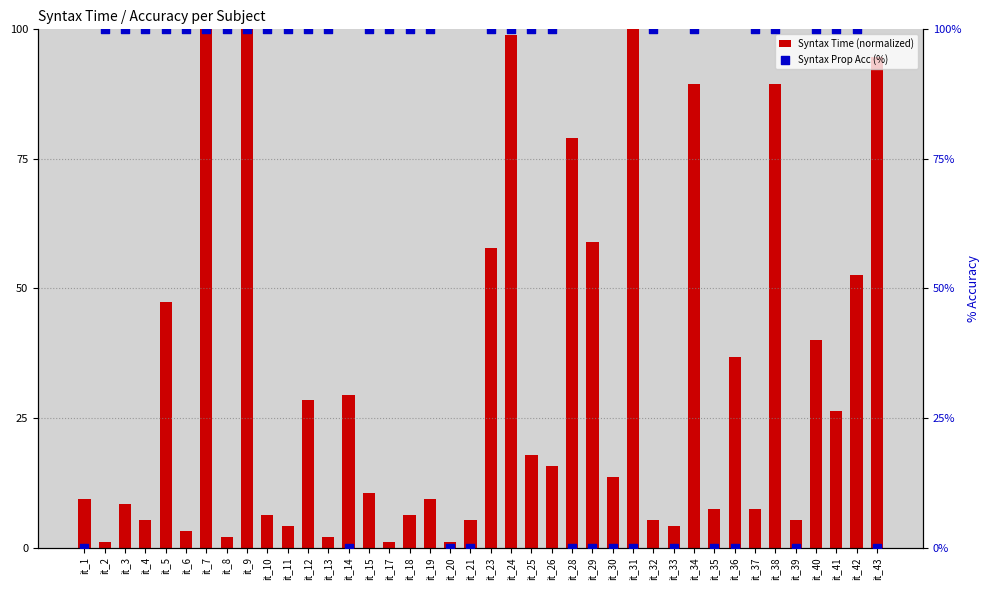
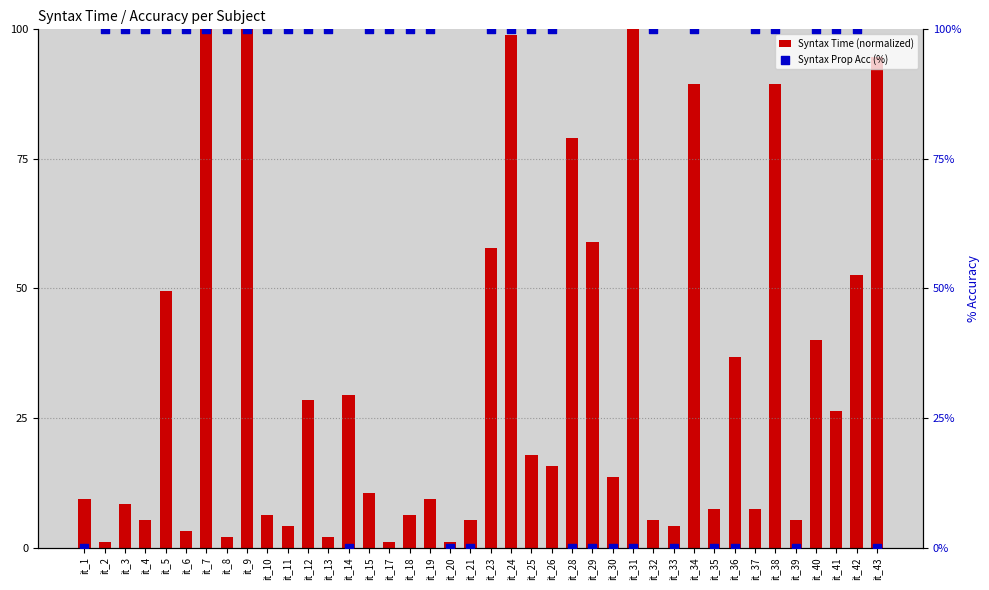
  {
    "Syntax Time (normalized)": {
      "it_1": 9,
      "it_2": 1,
      "it_3": 8,
      "it_4": 5,
-     "it_5": 47,
+     "it_5": 49,
      "it_6": 3,
      "it_7": 100,
      "it_8": 2,
      "it_9": 100,
      "it_10": 6,
      "it_11": 4,
      "it_12": 28,
      "it_13": 2,
      "it_14": 29,
      "it_15": 11,
      "it_17": 1,
      "it_18": 6,
      "it_19": 9,
      "it_20": 1,
      "it_21": 5,
      "it_23": 58,
      "it_24": 99,
      "it_25": 18,
      "it_26": 16,
      "it_28": 79,
      "it_29": 59,
      "it_30": 14,
      "it_31": 100,
      "it_32": 5,
      "it_33": 4,
      "it_34": 89,
      "it_35": 7,
      "it_36": 37,
      "it_37": 7,
      "it_38": 89,
      "it_39": 5,
      "it_40": 40,
      "it_41": 26,
      "it_42": 53
    }
  }
